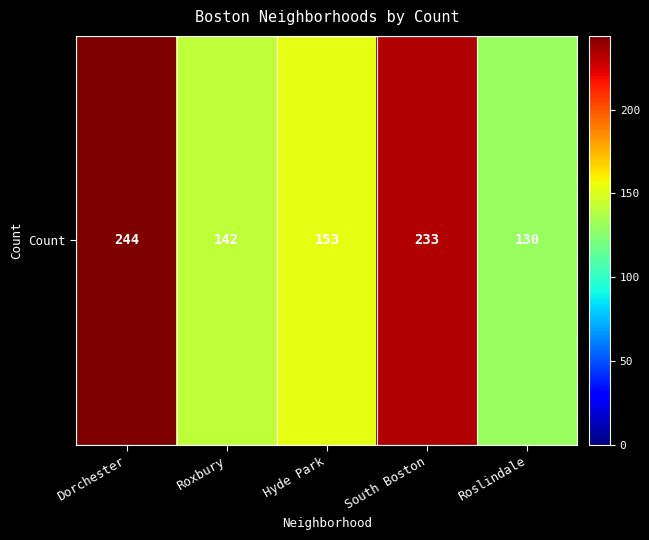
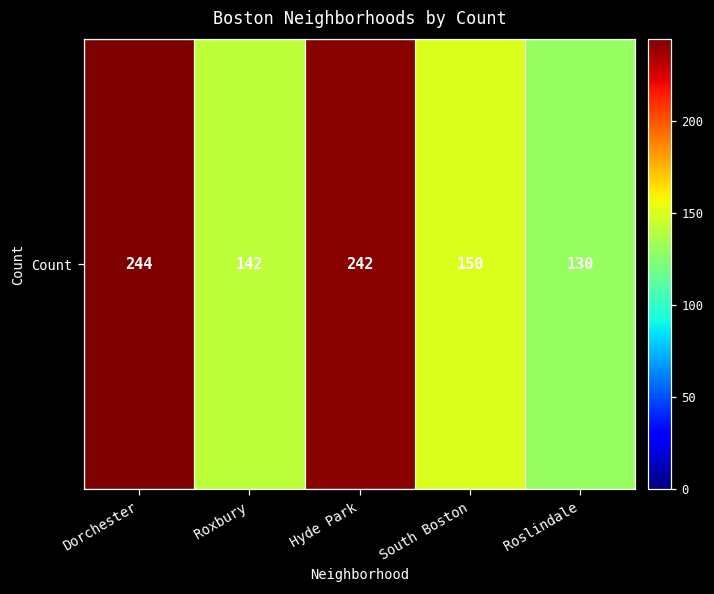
  {
    "Count": {
      "Dorchester": 244,
      "Roxbury": 142,
-     "Hyde Park": 153,
-     "South Boston": 233,
+     "Hyde Park": 242,
+     "South Boston": 150,
      "Roslindale": 130
    }
  }
